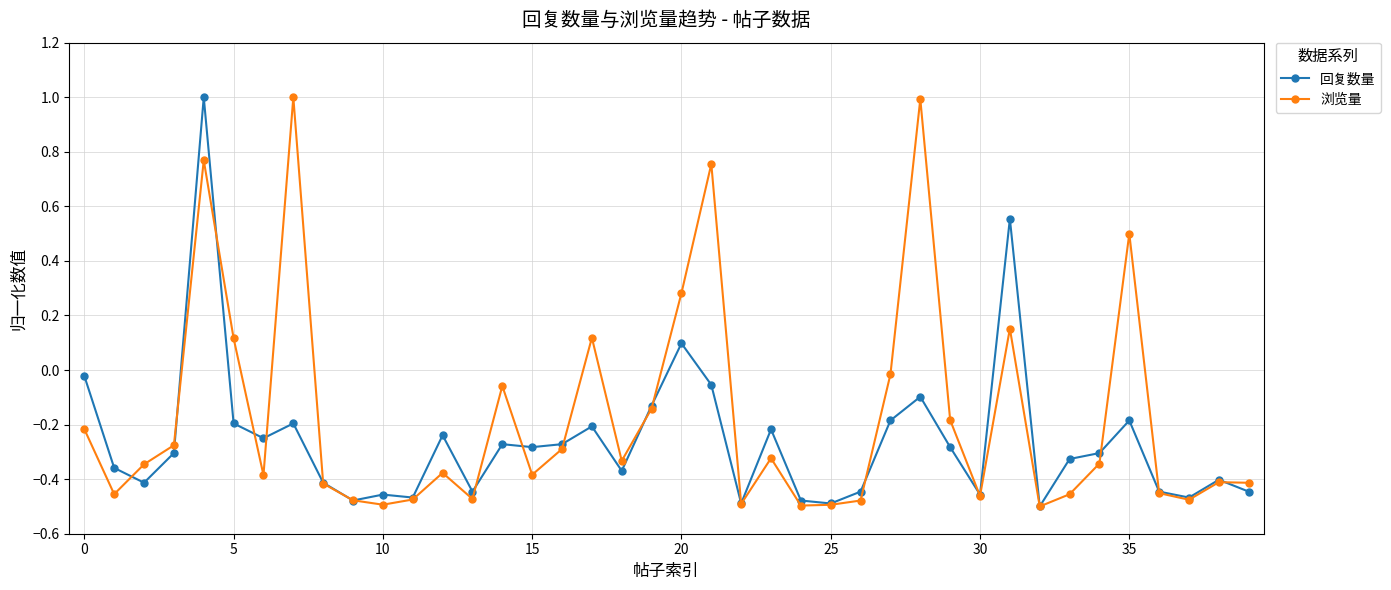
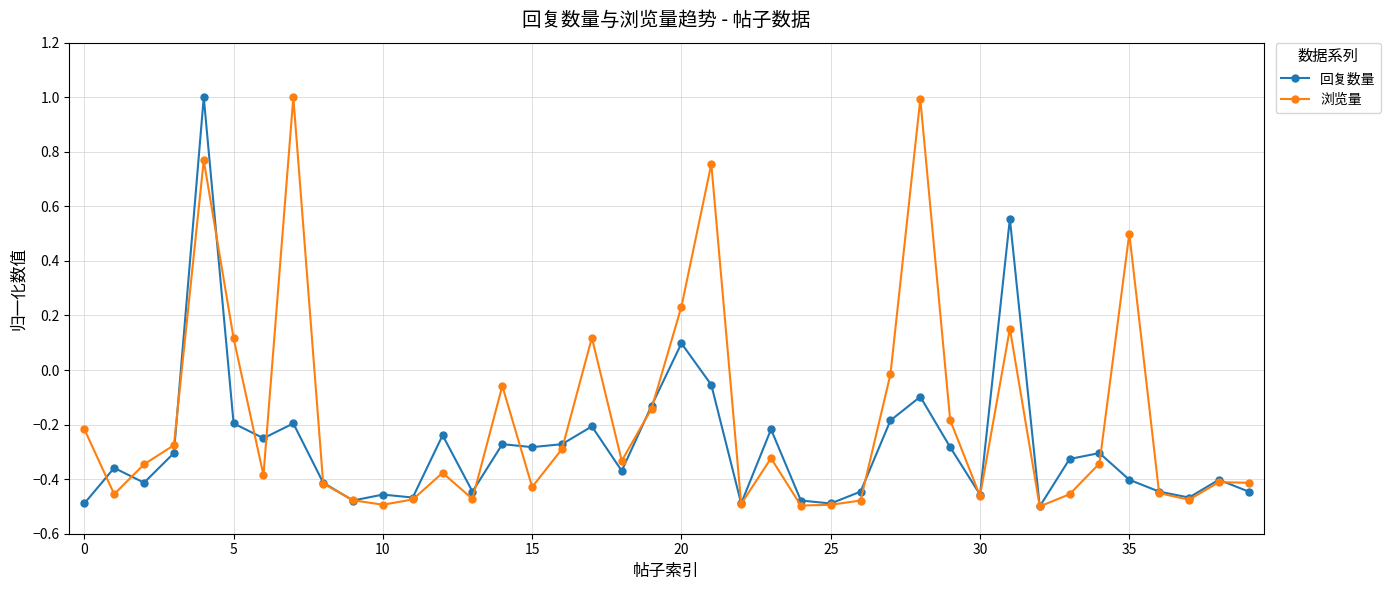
  {
    "回复数量": {
-     "0": -0.02,
+     "0": -0.49,
      "5": -0.20,
      "10": -0.46,
      "15": -0.28,
      "20": 0.10,
-     "35": -0.18
+     "35": -0.40
    },
    "浏览量": {
      "0": -0.22,
      "5": 0.12,
      "10": -0.49,
-     "15": -0.38,
-     "20": 0.28,
+     "15": -0.43,
+     "20": 0.23,
      "35": 0.50
    }
  }
